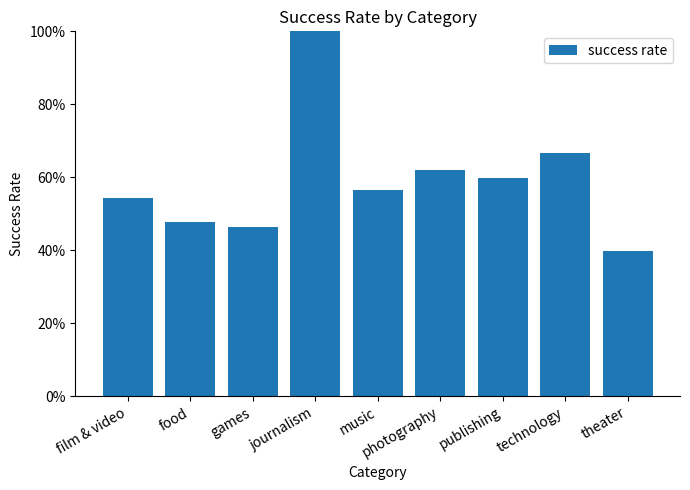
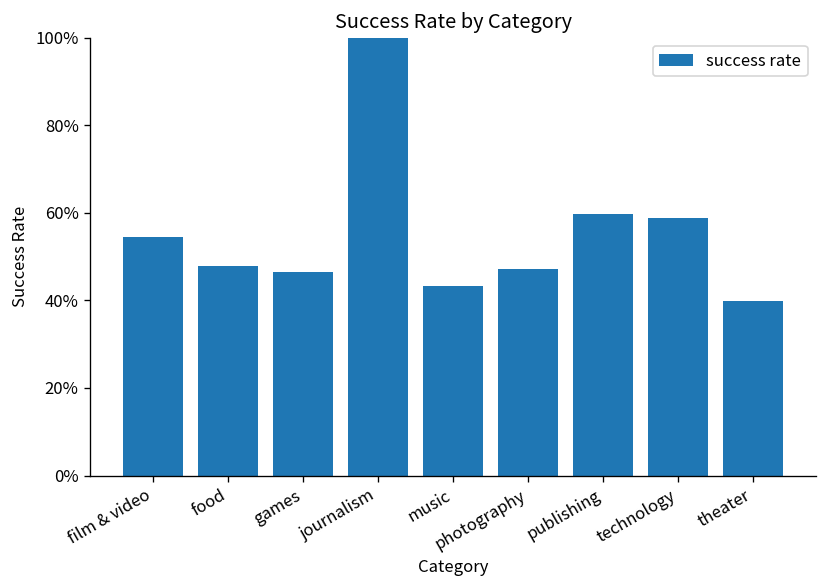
  {
    "film & video": "54%",
    "food": "48%",
    "games": "46%",
    "journalism": "100%",
-   "music": "57%",
-   "photography": "62%",
+   "music": "43%",
+   "photography": "47%",
    "publishing": "60%",
-   "technology": "67%",
+   "technology": "59%",
    "theater": "40%"
  }
